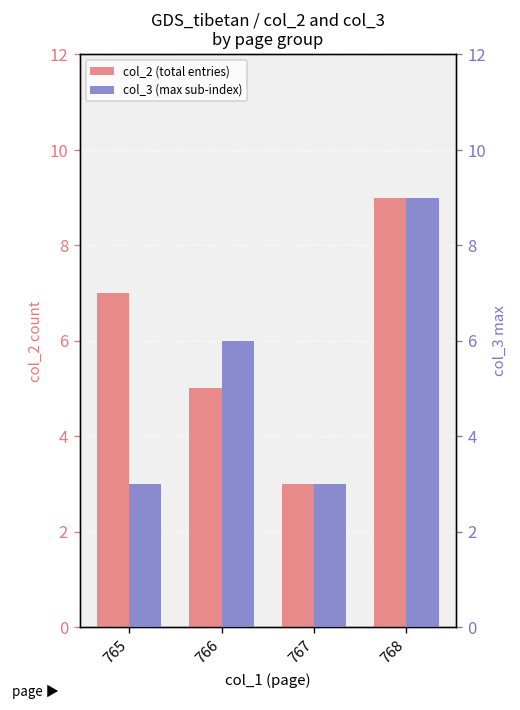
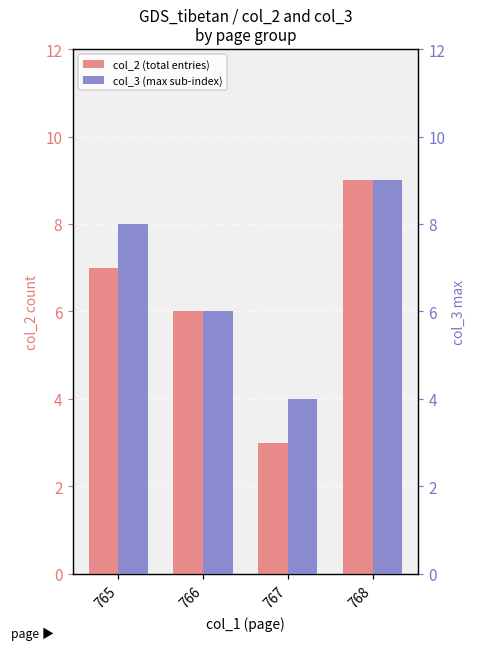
  {
    "col_2 (total entries)": {
      "765": 7,
-     "766": 5,
+     "766": 6,
      "767": 3,
      "768": 9
    },
    "col_3 (max sub-index)": {
-     "765": 3,
+     "765": 8,
      "766": 6,
-     "767": 3,
+     "767": 4,
      "768": 9
    }
  }
